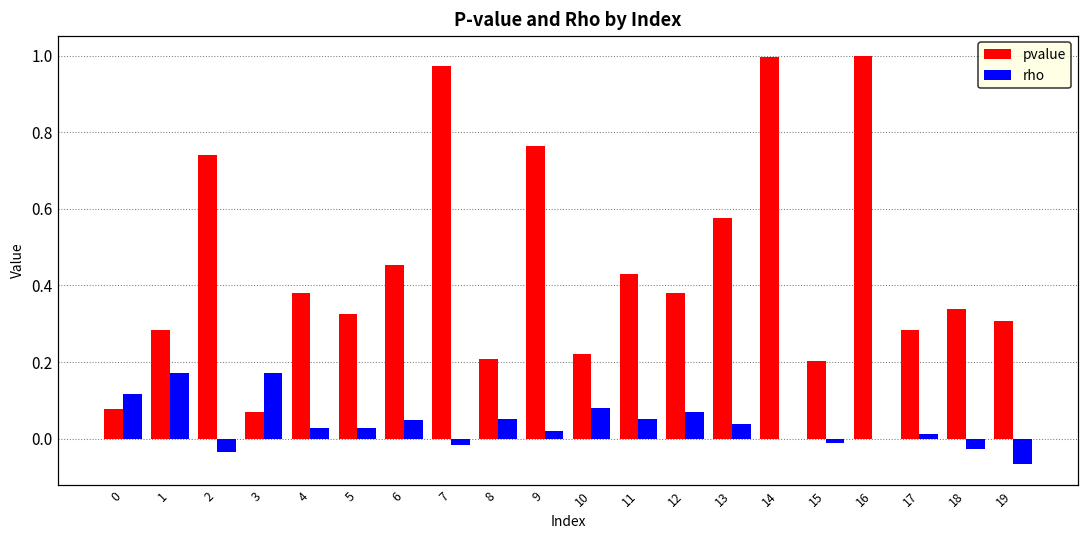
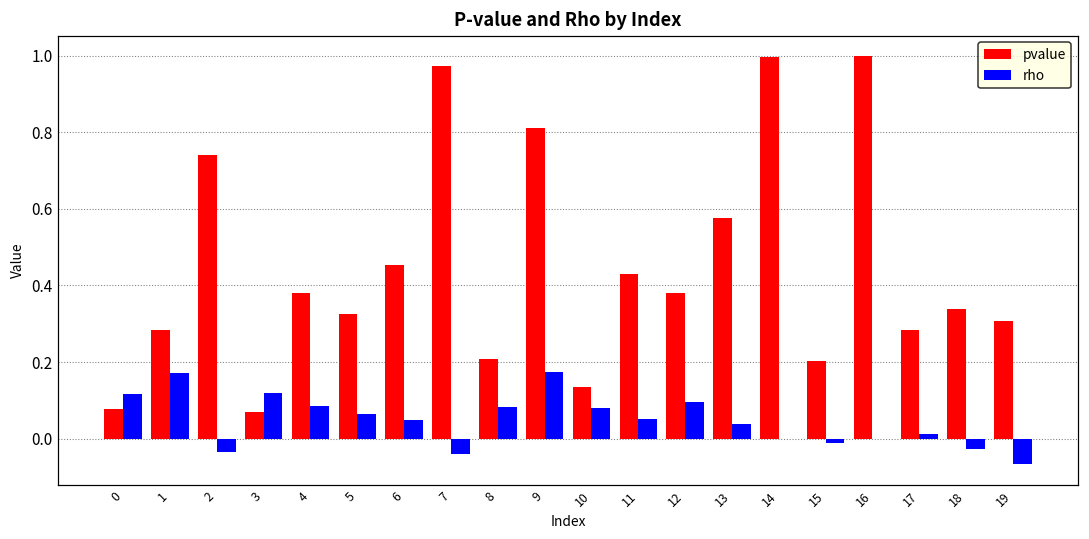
  {
    "pvalue": {
      "0": 0.08,
      "1": 0.28,
      "2": 0.74,
      "3": 0.07,
      "4": 0.38,
      "5": 0.32,
      "6": 0.45,
      "7": 0.97,
      "8": 0.21,
-     "9": 0.76,
-     "10": 0.22,
+     "9": 0.81,
+     "10": 0.14,
      "11": 0.43,
      "12": 0.38,
      "13": 0.58,
      "14": 1.00,
      "15": 0.20,
      "16": 1.00,
      "17": 0.28,
      "18": 0.34,
      "19": 0.31
    },
    "rho": {
      "0": 0.12,
      "1": 0.17,
      "2": -0.03,
-     "3": 0.17,
-     "4": 0.03,
-     "5": 0.03,
+     "3": 0.12,
+     "4": 0.08,
+     "5": 0.06,
      "6": 0.05,
-     "7": -0.02,
-     "8": 0.05,
-     "9": 0.02,
+     "7": -0.04,
+     "8": 0.08,
+     "9": 0.17,
      "10": 0.08,
      "11": 0.05,
-     "12": 0.07,
+     "12": 0.10,
      "13": 0.04,
      "15": -0.01,
      "17": 0.01,
      "18": -0.03,
      "19": -0.07
    }
  }
